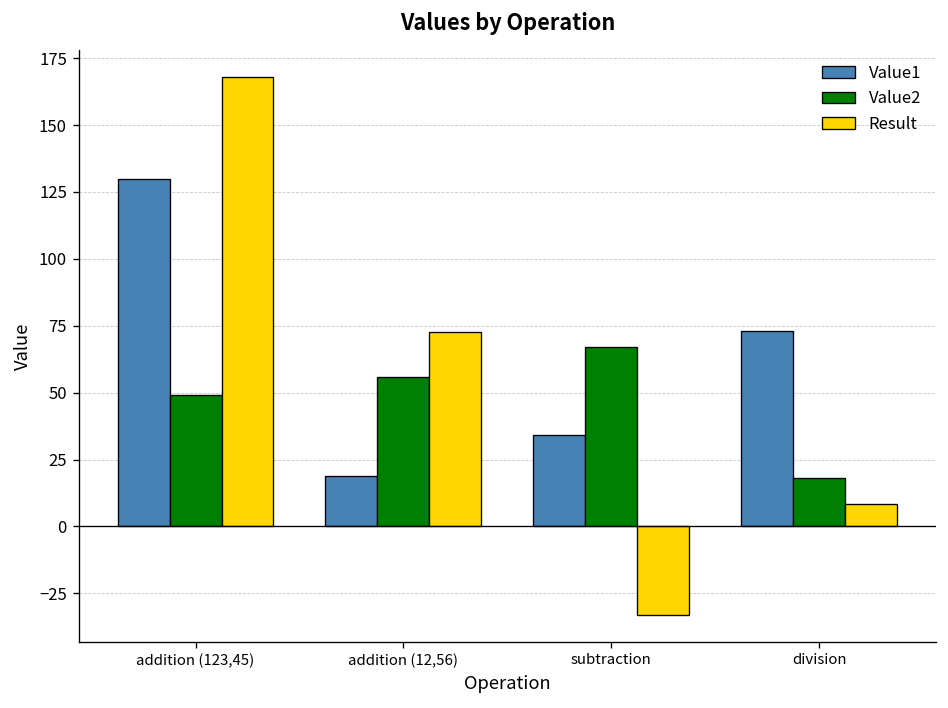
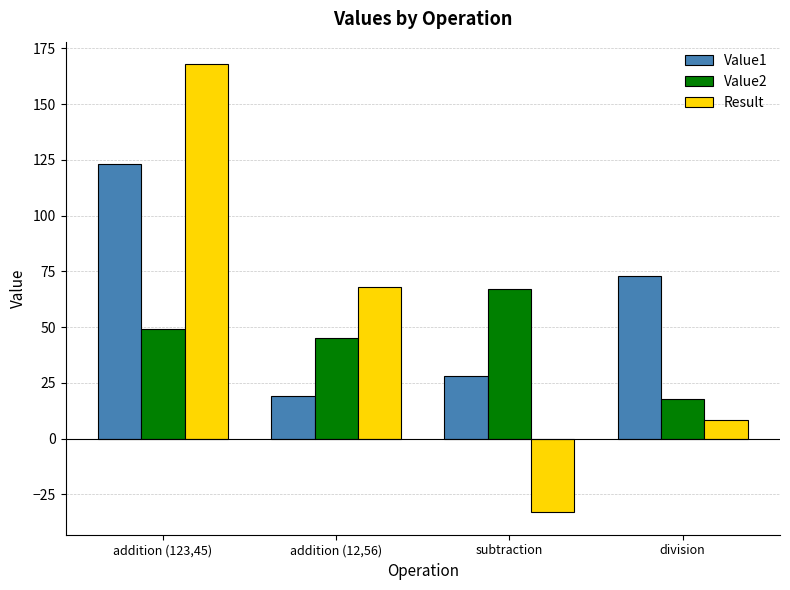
  {
    "Value1": {
-     "addition (123,45)": 130,
+     "addition (123,45)": 123,
      "addition (12,56)": 19,
-     "subtraction": 34,
+     "subtraction": 28,
      "division": 73
    },
    "Value2": {
      "addition (123,45)": 49,
-     "addition (12,56)": 56,
+     "addition (12,56)": 45,
      "subtraction": 67,
      "division": 18
    },
    "Result": {
      "addition (123,45)": 168,
-     "addition (12,56)": 73,
+     "addition (12,56)": 68,
      "subtraction": -33,
      "division": 8
    }
  }
